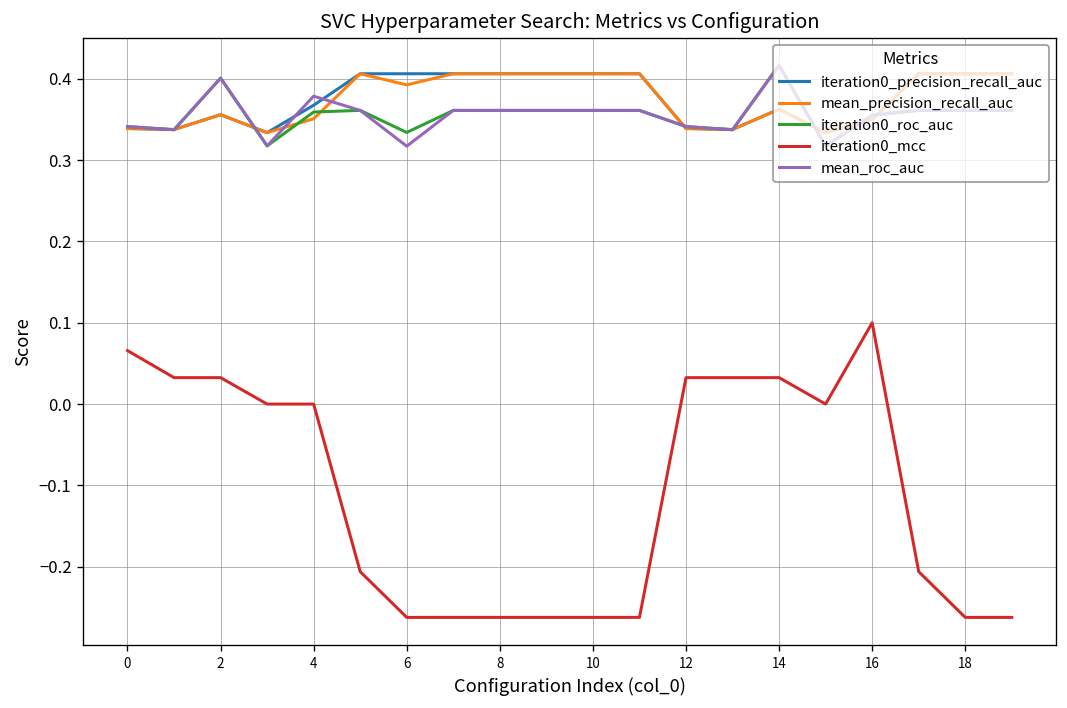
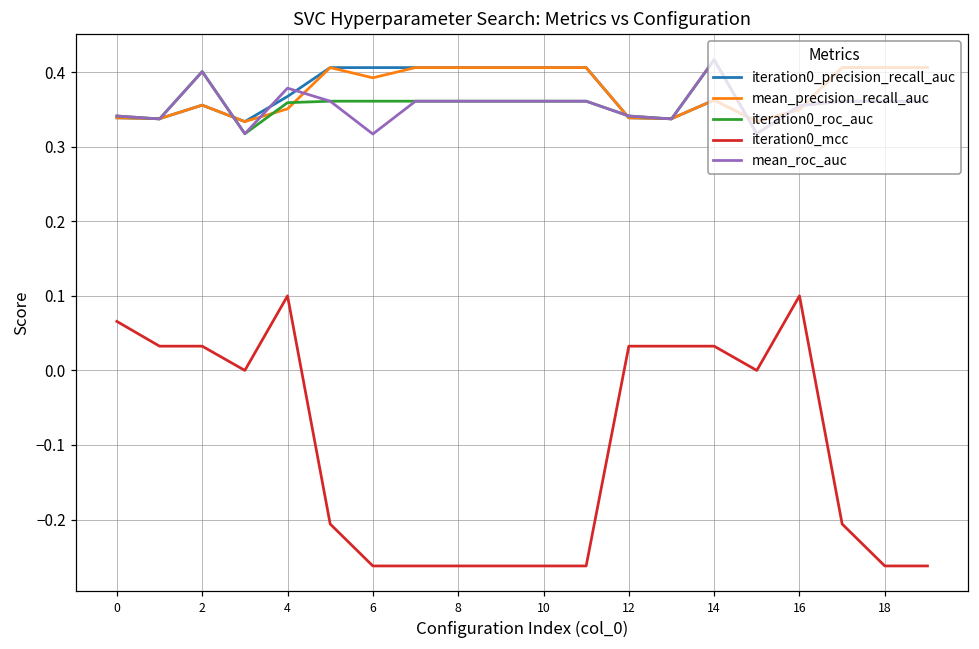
  {
    "iteration0_precision_recall_auc": {
      "4": 0.37,
      "6": 0.41
    },
    "mean_precision_recall_auc": {
      "4": 0.35,
      "6": 0.39
    },
    "iteration0_roc_auc": {
      "4": 0.36,
-     "6": 0.33
+     "6": 0.36
    },
    "iteration0_mcc": {
      "0": 0.07,
      "2": 0.03,
-     "4": 0.0,
+     "4": 0.1,
      "6": -0.26,
      "8": -0.26,
      "10": -0.26,
      "12": 0.03,
      "14": 0.03,
      "16": 0.1,
      "18": -0.26
    },
    "mean_roc_auc": {
      "4": 0.38,
      "6": 0.32
    }
  }
